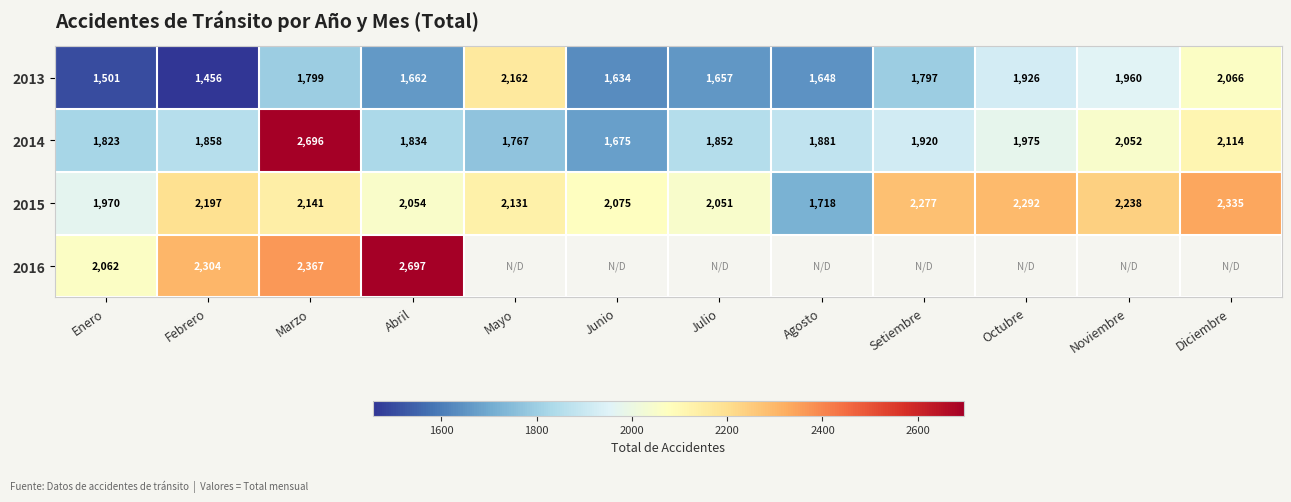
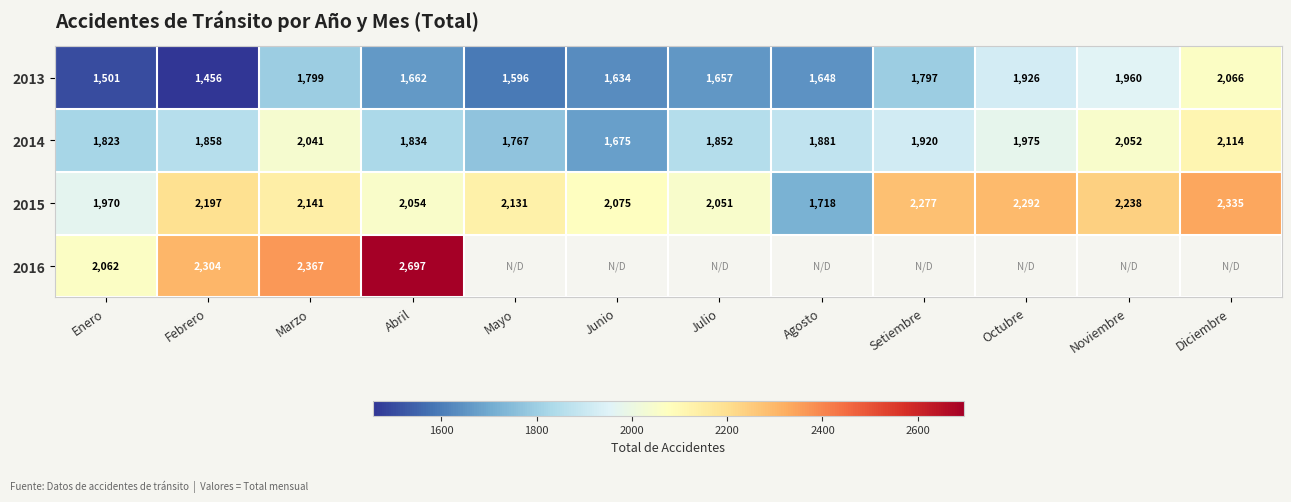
  {
    "2013": {
      "Enero": "1,501",
      "Febrero": "1,456",
      "Marzo": "1,799",
      "Abril": "1,662",
-     "Mayo": "2,162",
+     "Mayo": "1,596",
      "Junio": "1,634",
      "Julio": "1,657",
      "Agosto": "1,648",
      "Setiembre": "1,797",
      "Octubre": "1,926",
      "Noviembre": "1,960",
      "Diciembre": "2,066"
    },
    "2014": {
      "Enero": "1,823",
      "Febrero": "1,858",
-     "Marzo": "2,696",
+     "Marzo": "2,041",
      "Abril": "1,834",
      "Mayo": "1,767",
      "Junio": "1,675",
      "Julio": "1,852",
      "Agosto": "1,881",
      "Setiembre": "1,920",
      "Octubre": "1,975",
      "Noviembre": "2,052",
      "Diciembre": "2,114"
    },
    "2015": {
      "Enero": "1,970",
      "Febrero": "2,197",
      "Marzo": "2,141",
      "Abril": "2,054",
      "Mayo": "2,131",
      "Junio": "2,075",
      "Julio": "2,051",
      "Agosto": "1,718",
      "Setiembre": "2,277",
      "Octubre": "2,292",
      "Noviembre": "2,238",
      "Diciembre": "2,335"
    },
    "2016": {
      "Enero": "2,062",
      "Febrero": "2,304",
      "Marzo": "2,367",
      "Abril": "2,697"
    }
  }
